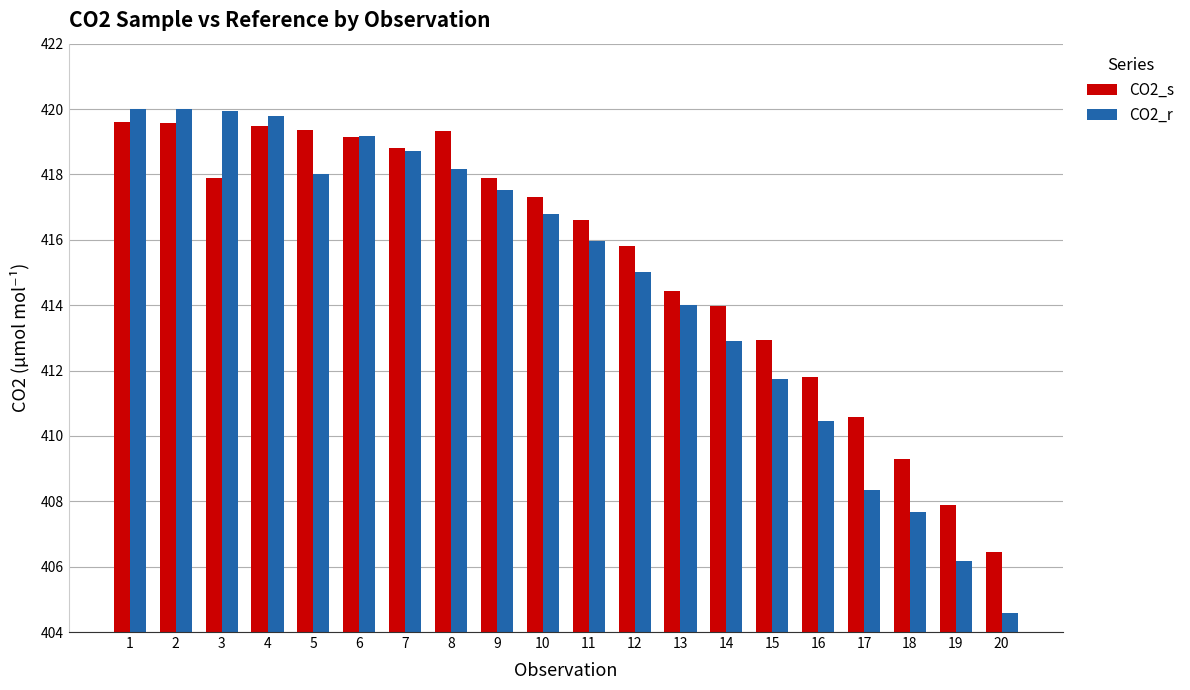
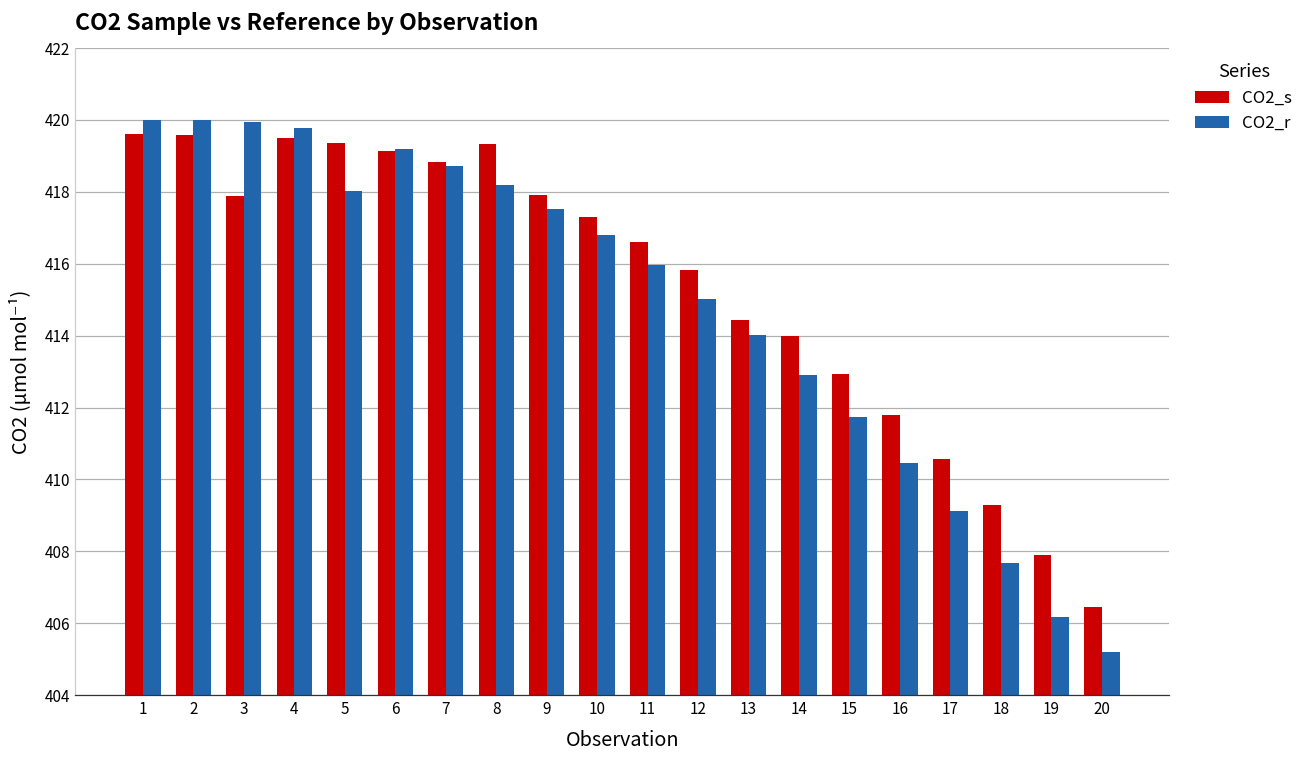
  {
    "CO2_s": {
      "1": 419.6,
      "2": 419.6,
      "3": 417.9,
      "4": 419.5,
      "5": 419.4,
      "6": 419.1,
      "7": 418.8,
      "8": 419.3,
      "9": 417.9,
      "10": 417.3,
      "11": 416.6,
      "12": 415.8,
      "13": 414.4,
      "14": 414.0,
      "15": 412.9,
      "16": 411.8,
      "17": 410.6,
      "18": 409.3,
      "19": 407.9,
      "20": 406.4
    },
    "CO2_r": {
      "1": 420.0,
      "2": 420.0,
      "3": 419.9,
      "4": 419.8,
      "5": 418.0,
      "6": 419.2,
      "7": 418.7,
      "8": 418.2,
      "9": 417.5,
      "10": 416.8,
      "11": 416.0,
      "12": 415.0,
      "13": 414.0,
      "14": 412.9,
      "15": 411.7,
      "16": 410.5,
-     "17": 408.3,
+     "17": 409.1,
      "18": 407.7,
      "19": 406.2,
-     "20": 404.6
+     "20": 405.2
    }
  }
